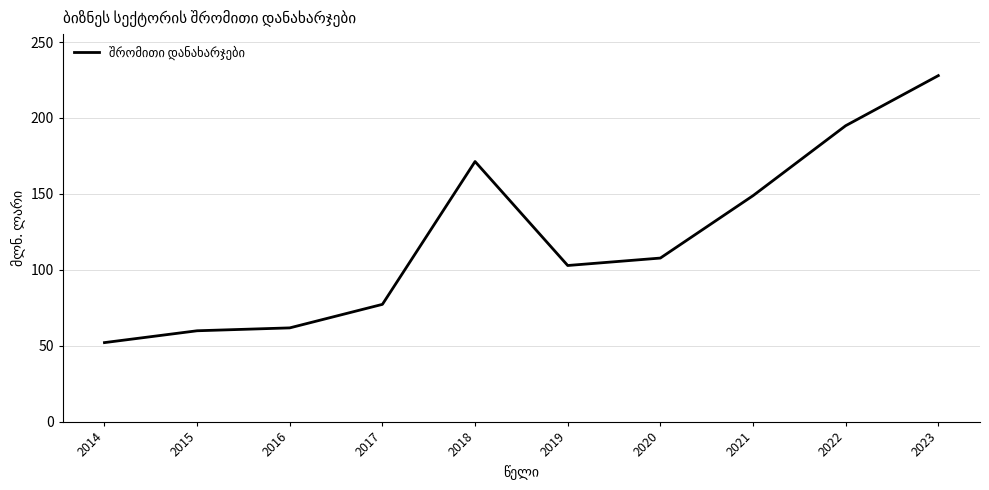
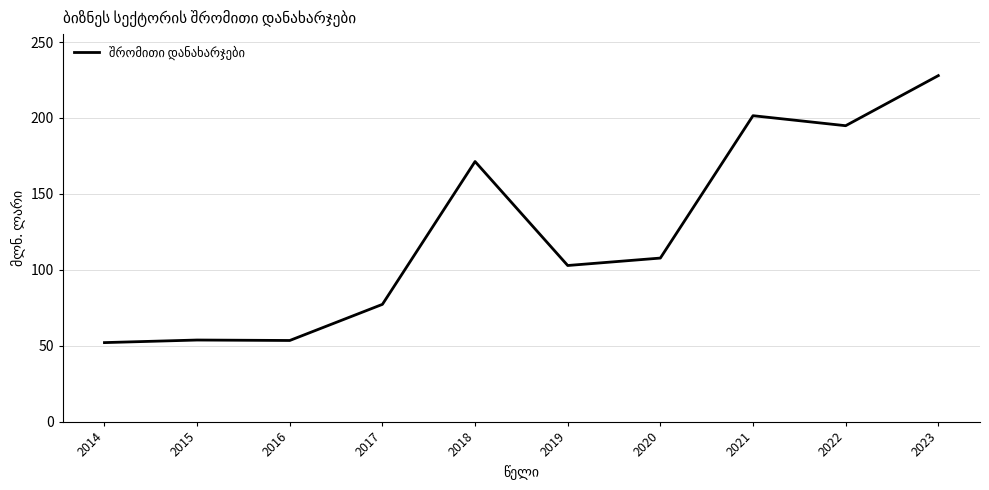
  {
    "2014": 52,
-   "2015": 60,
-   "2016": 62,
+   "2015": 54,
+   "2016": 53,
    "2017": 77,
    "2018": 171,
    "2019": 103,
    "2020": 108,
-   "2021": 149,
+   "2021": 202,
    "2022": 195,
    "2023": 228
  }
